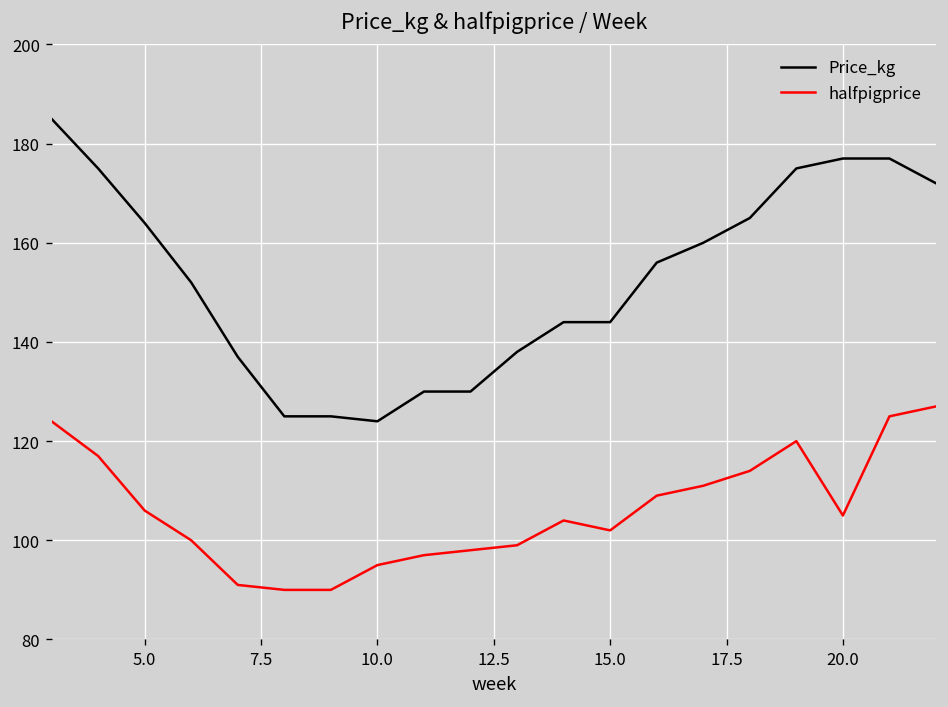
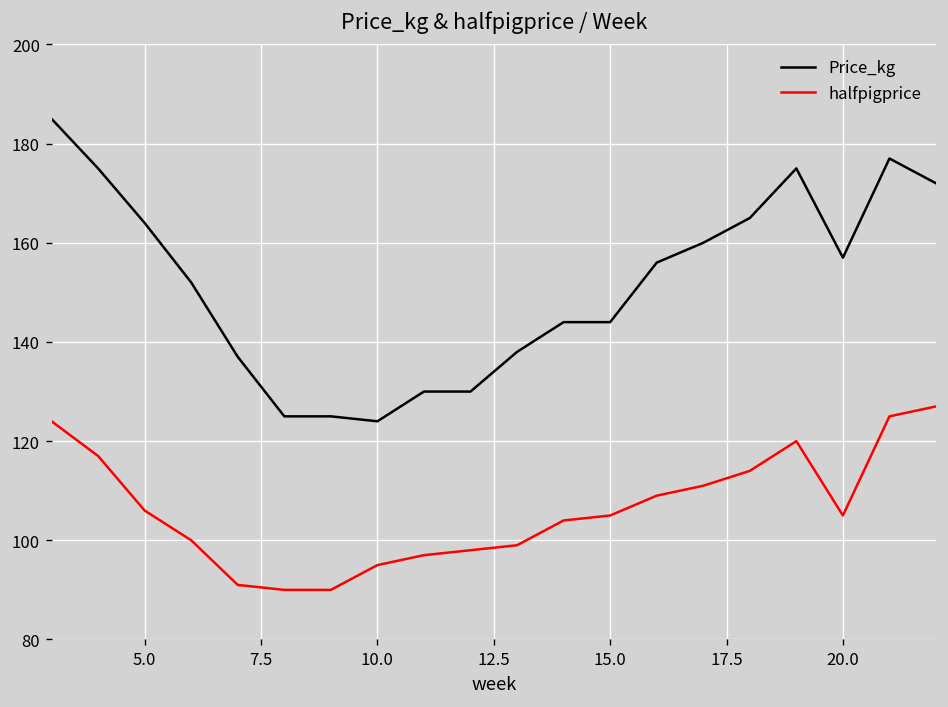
  {
    "Price_kg": {
      "5.0": 164,
      "10.0": 124,
      "15.0": 144,
-     "20.0": 177
+     "20.0": 157
    },
    "halfpigprice": {
      "5.0": 106,
      "10.0": 95,
-     "15.0": 102,
+     "15.0": 105,
      "20.0": 105
    }
  }
